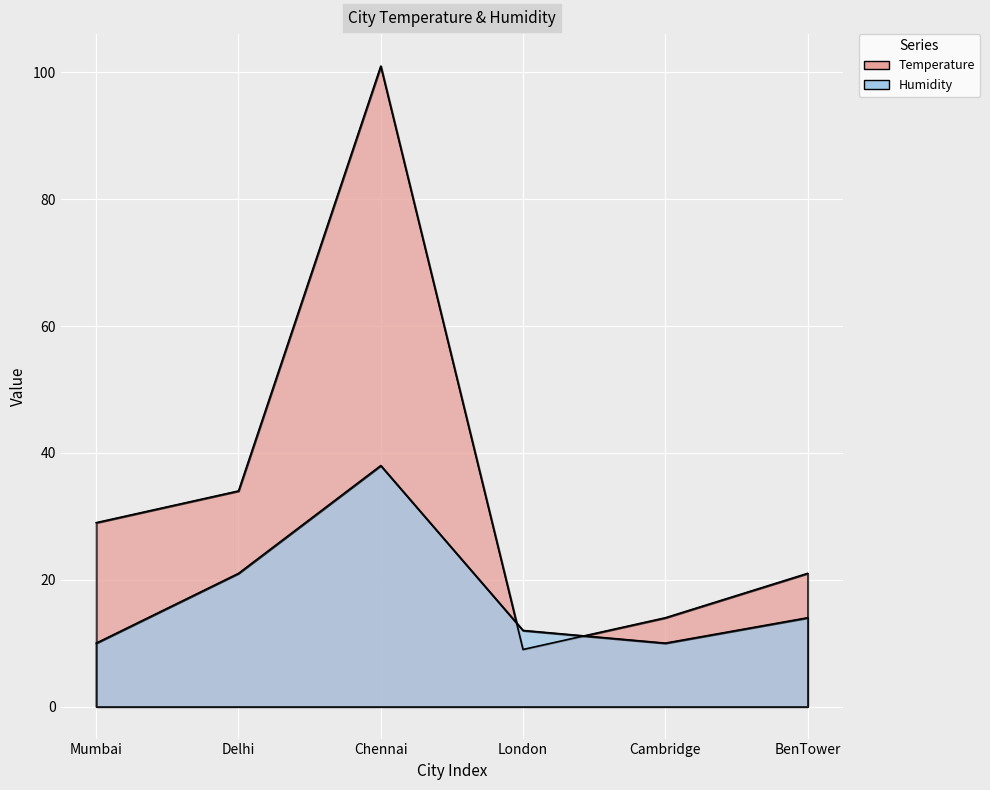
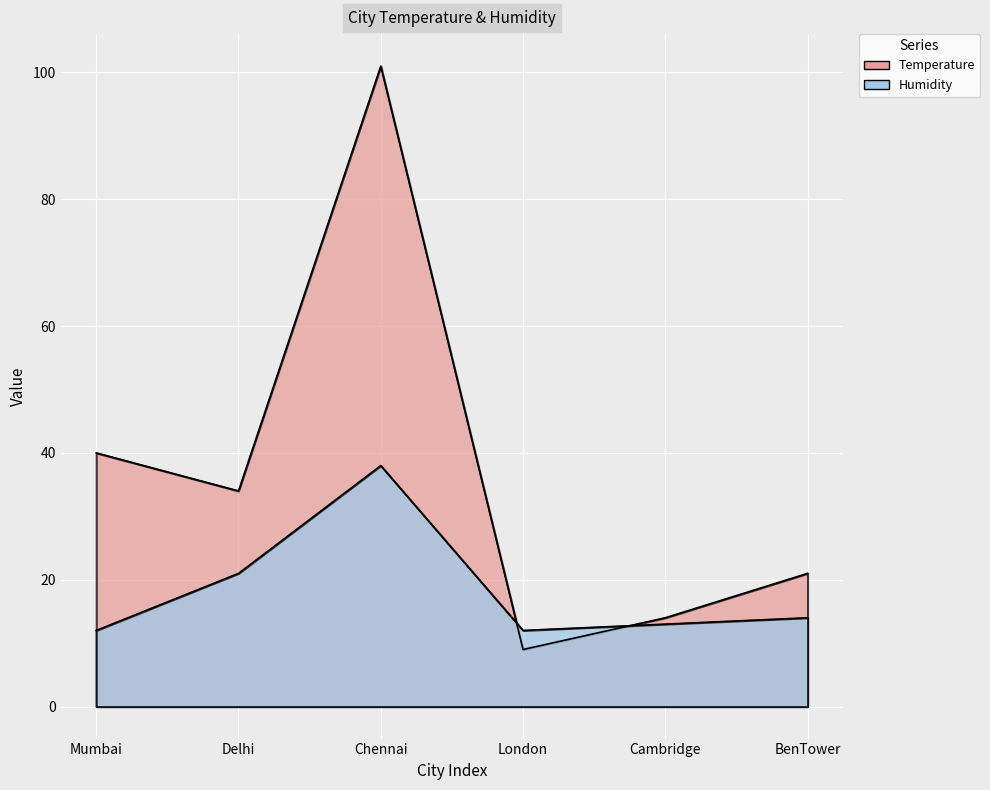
  {
    "Temperature": {
-     "Mumbai": 29,
+     "Mumbai": 40,
      "Delhi": 34,
      "Chennai": 101,
      "London": 9,
      "Cambridge": 14,
      "BenTower": 21
    },
    "Humidity": {
-     "Mumbai": 10,
+     "Mumbai": 12,
      "Delhi": 21,
      "Chennai": 38,
      "London": 12,
-     "Cambridge": 10,
+     "Cambridge": 13,
      "BenTower": 14
    }
  }
